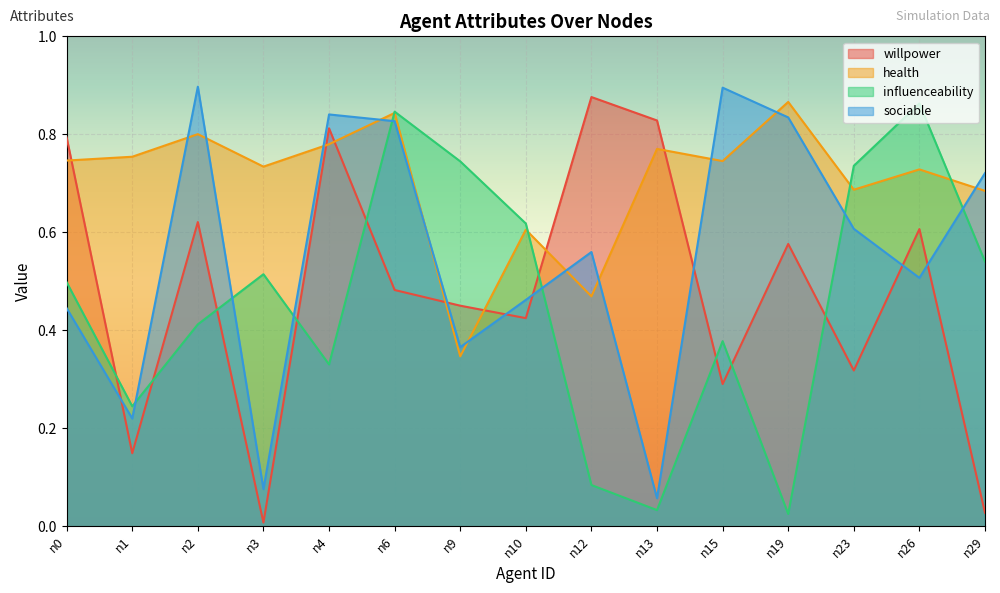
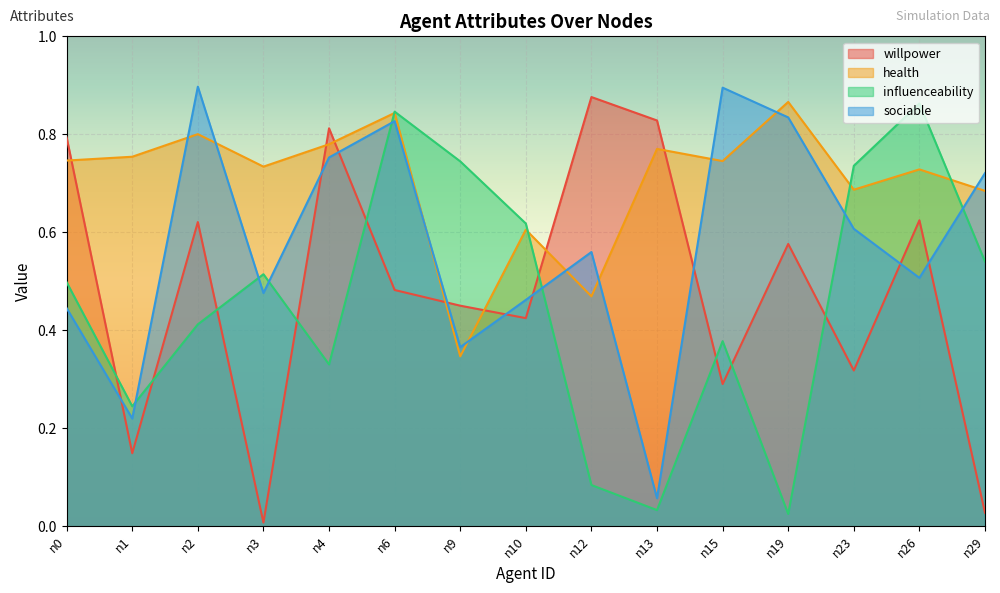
  {
    "willpower": {
      "n0": 0.79,
      "n1": 0.15,
      "n2": 0.62,
      "n3": 0.01,
      "n4": 0.81,
      "n6": 0.48,
      "n9": 0.45,
      "n10": 0.42,
      "n12": 0.88,
      "n13": 0.83,
      "n15": 0.29,
      "n19": 0.58,
      "n23": 0.32,
-     "n26": 0.61,
+     "n26": 0.62,
      "n29": 0.03
    },
    "health": {
      "n0": 0.75,
      "n1": 0.75,
      "n2": 0.80,
      "n3": 0.73,
      "n4": 0.78,
      "n9": 0.35,
      "n10": 0.61,
      "n12": 0.47,
      "n13": 0.77,
      "n15": 0.75,
      "n19": 0.87,
      "n23": 0.69,
      "n26": 0.73,
      "n29": 0.68
    },
    "influenceability": {
      "n0": 0.50,
      "n1": 0.24,
      "n2": 0.41,
      "n3": 0.51,
      "n4": 0.33,
      "n9": 0.74,
      "n10": 0.62,
      "n12": 0.08,
      "n13": 0.03,
      "n15": 0.38,
      "n19": 0.03,
      "n23": 0.74,
      "n29": 0.54
    },
    "sociable": {
      "n0": 0.45,
      "n1": 0.22,
      "n2": 0.90,
-     "n3": 0.08,
-     "n4": 0.84,
+     "n3": 0.48,
+     "n4": 0.75,
      "n6": 0.83,
      "n9": 0.37,
      "n10": 0.46,
      "n12": 0.56,
      "n13": 0.06,
      "n15": 0.90,
      "n19": 0.83,
      "n23": 0.61,
      "n26": 0.51,
      "n29": 0.72
    }
  }
